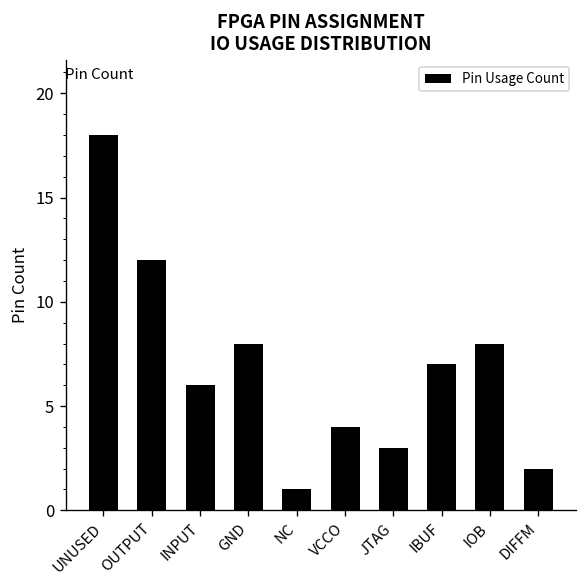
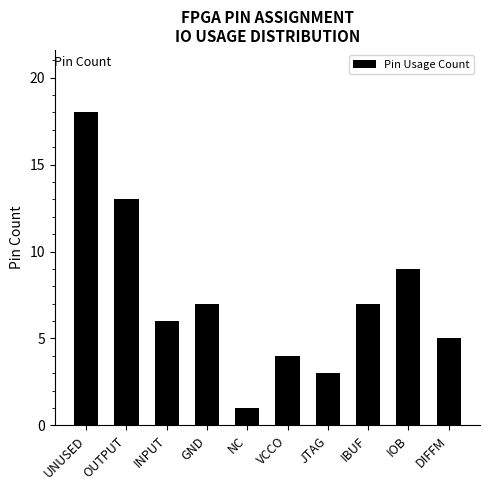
  {
    "UNUSED": 18,
-   "OUTPUT": 12,
+   "OUTPUT": 13,
    "INPUT": 6,
-   "GND": 8,
+   "GND": 7,
    "NC": 1,
    "VCCO": 4,
    "JTAG": 3,
    "IBUF": 7,
-   "IOB": 8,
-   "DIFFM": 2
+   "IOB": 9,
+   "DIFFM": 5
  }
